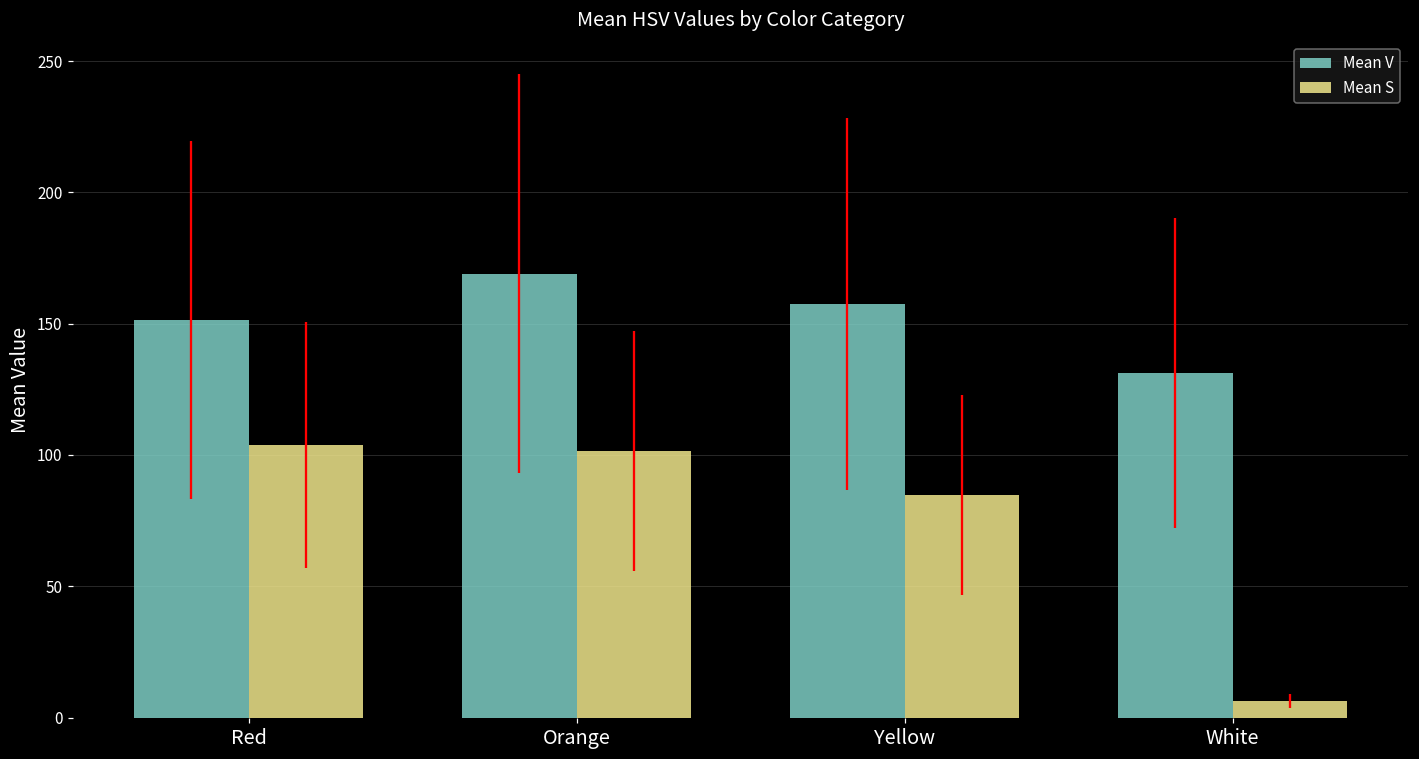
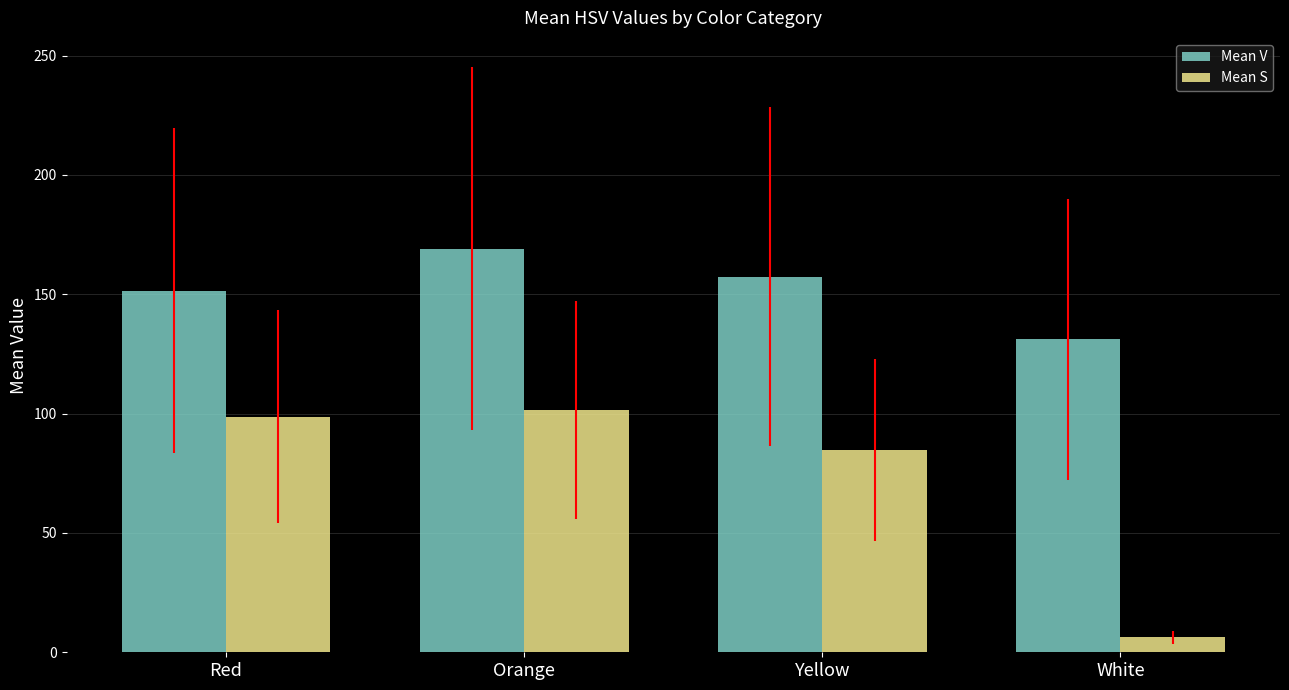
  {
    "Mean V": {
      "Red": 152,
      "Orange": 169,
      "Yellow": 157,
      "White": 131
    },
    "Mean S": {
-     "Red": 104,
+     "Red": 99,
      "Orange": 101,
      "Yellow": 85,
      "White": 6
    }
  }
